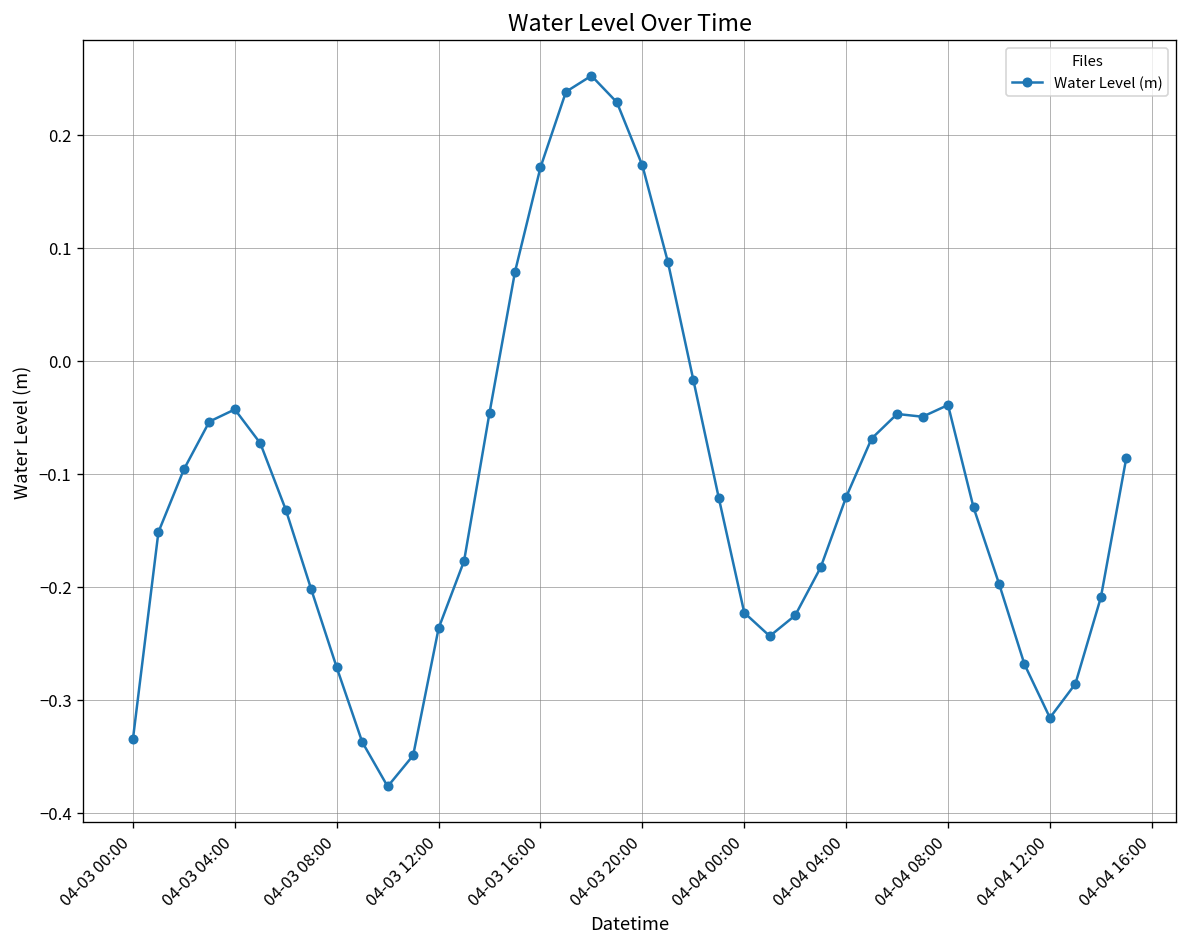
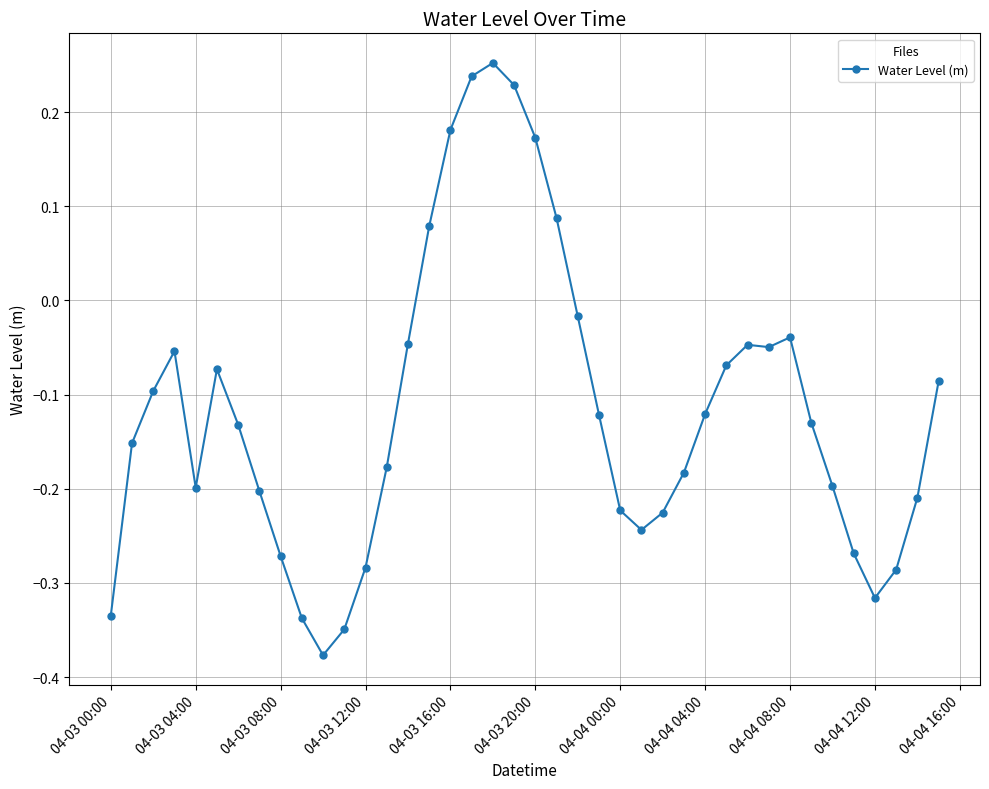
  {
    "04-03 00:00": -0.33,
-   "04-03 04:00": -0.04,
+   "04-03 04:00": -0.20,
    "04-03 08:00": -0.27,
-   "04-03 12:00": -0.24,
-   "04-03 16:00": 0.17,
+   "04-03 12:00": -0.28,
+   "04-03 16:00": 0.18,
    "04-03 20:00": 0.17,
    "04-04 00:00": -0.22,
    "04-04 04:00": -0.12,
    "04-04 08:00": -0.04,
    "04-04 12:00": -0.32
  }
